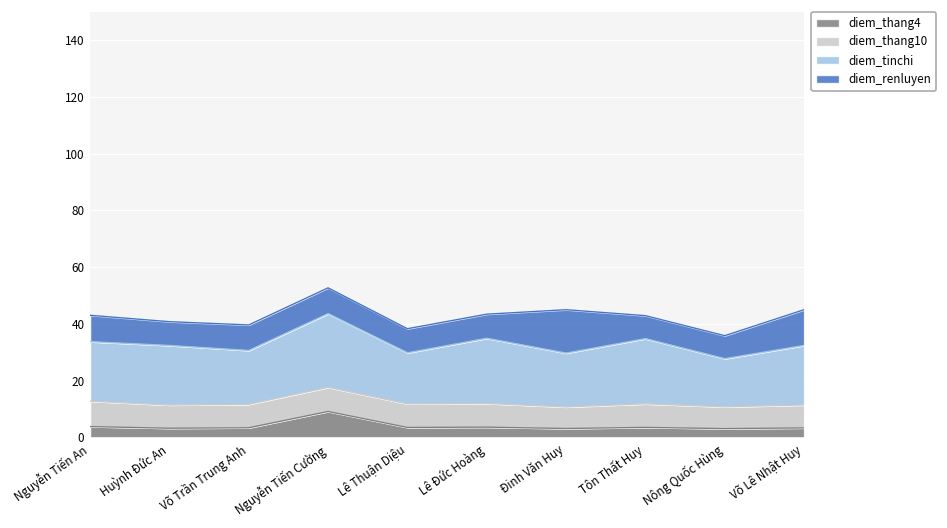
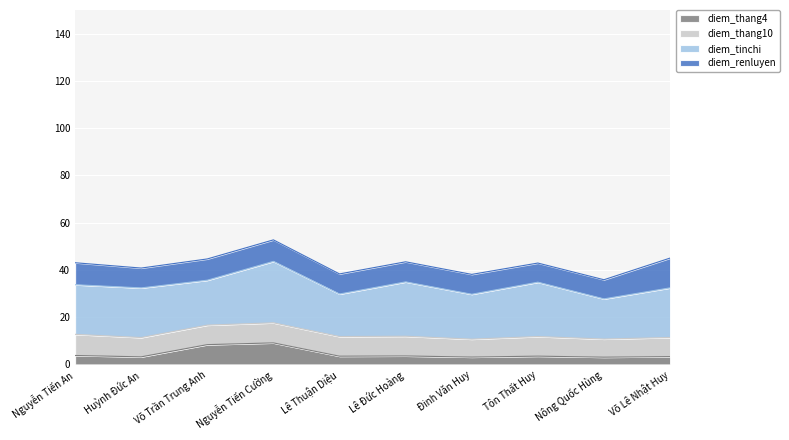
  {
    "diem_thang4": {
      "Nguyễn Tiến An": 4,
      "Huỳnh Đức An": 3,
-     "Võ Trần Trung Anh": 3,
+     "Võ Trần Trung Anh": 8,
      "Nguyễn Tiến Cường": 9,
      "Lê Thuận Diệu": 3,
      "Lê Đức Hoàng": 4,
      "Đinh Văn Huy": 3,
      "Tôn Thất Huy": 4,
      "Nông Quốc Hùng": 3,
      "Võ Lê Nhật Huy": 3
    },
    "diem_renluyen": {
      "Nguyễn Tiến An": 9,
      "Huỳnh Đức An": 8,
      "Võ Trần Trung Anh": 9,
      "Nguyễn Tiến Cường": 9,
      "Lê Thuận Diệu": 8,
      "Lê Đức Hoàng": 9,
-     "Đinh Văn Huy": 15,
+     "Đinh Văn Huy": 8,
      "Tôn Thất Huy": 8,
      "Nông Quốc Hùng": 8,
      "Võ Lê Nhật Huy": 13
    }
  }
